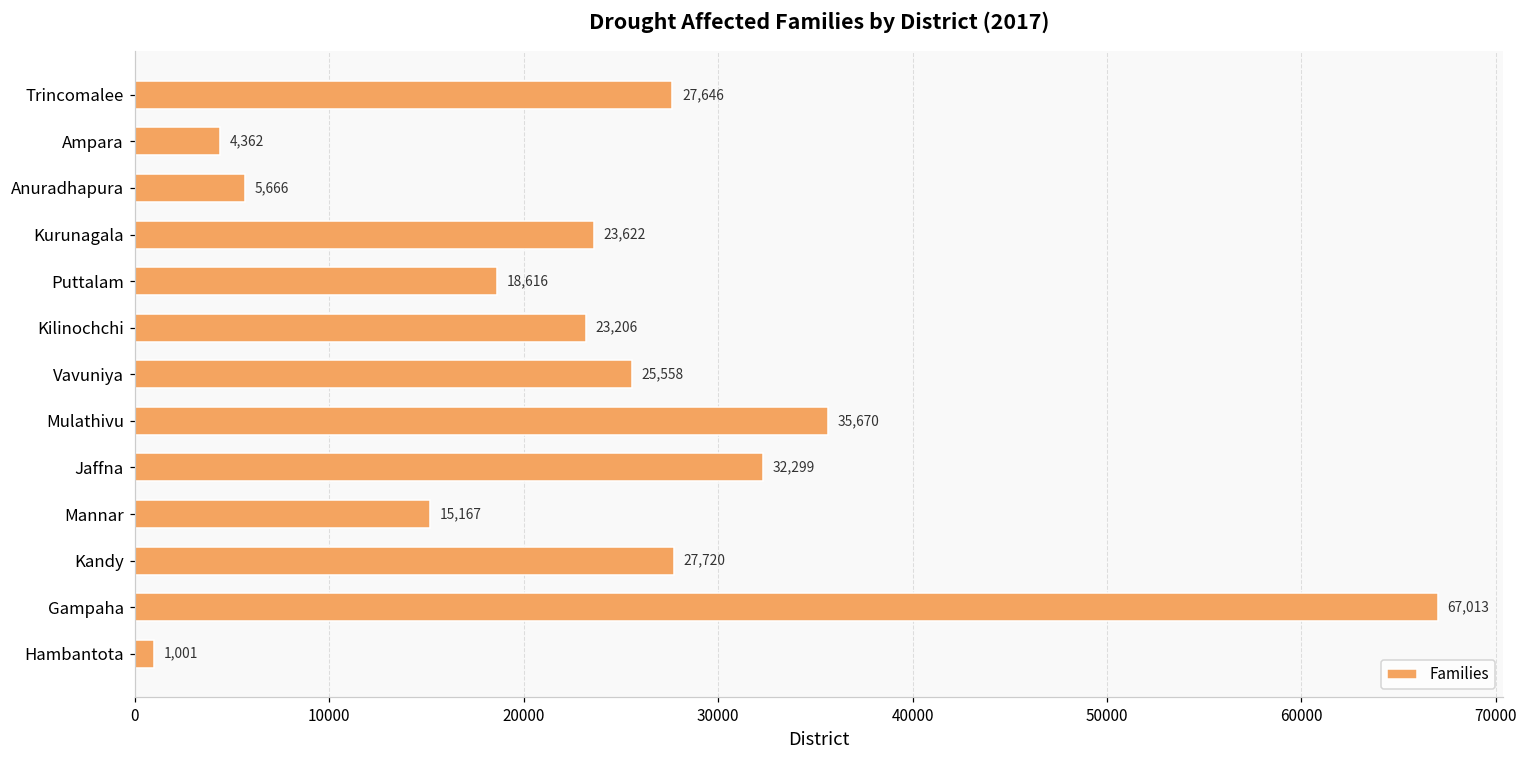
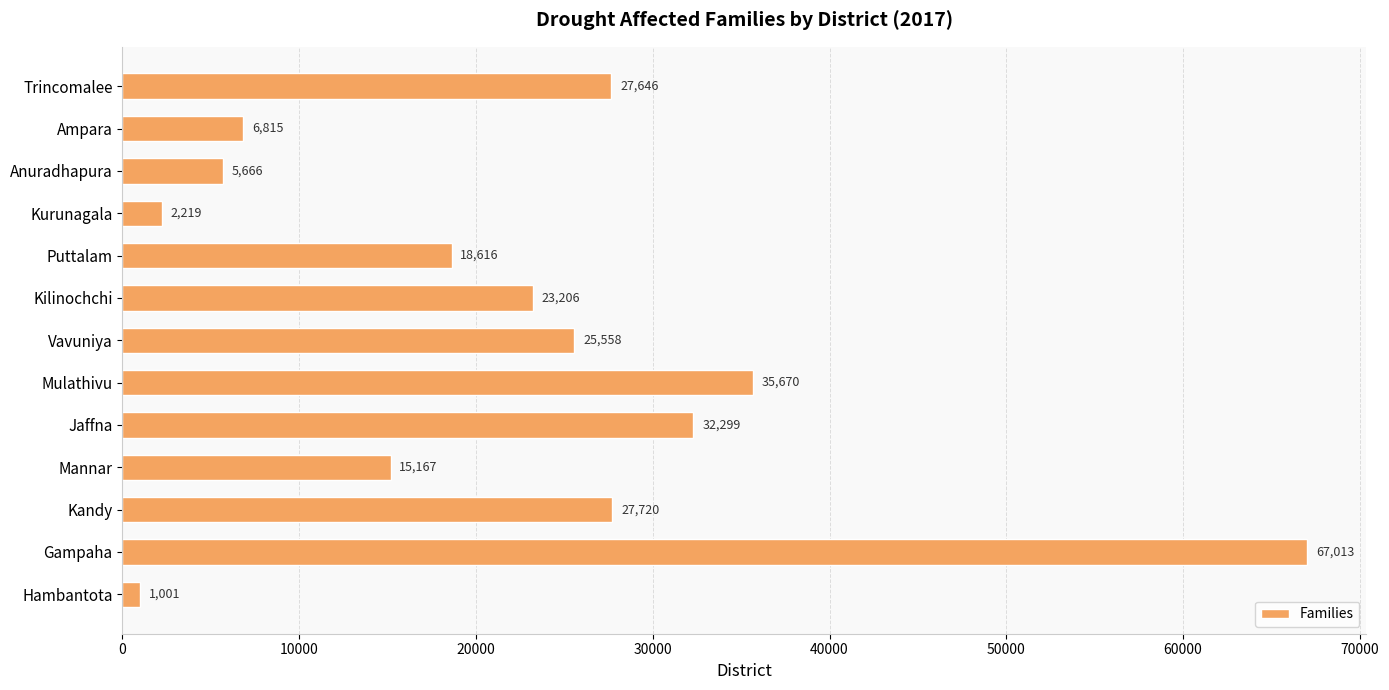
  {
    "Trincomalee": "27,646",
-   "Ampara": "4,362",
+   "Ampara": "6,815",
    "Anuradhapura": "5,666",
-   "Kurunagala": "23,622",
+   "Kurunagala": "2,219",
    "Puttalam": "18,616",
    "Kilinochchi": "23,206",
    "Vavuniya": "25,558",
    "Mulathivu": "35,670",
    "Jaffna": "32,299",
    "Mannar": "15,167",
    "Kandy": "27,720",
    "Gampaha": "67,013",
    "Hambantota": "1,001"
  }
